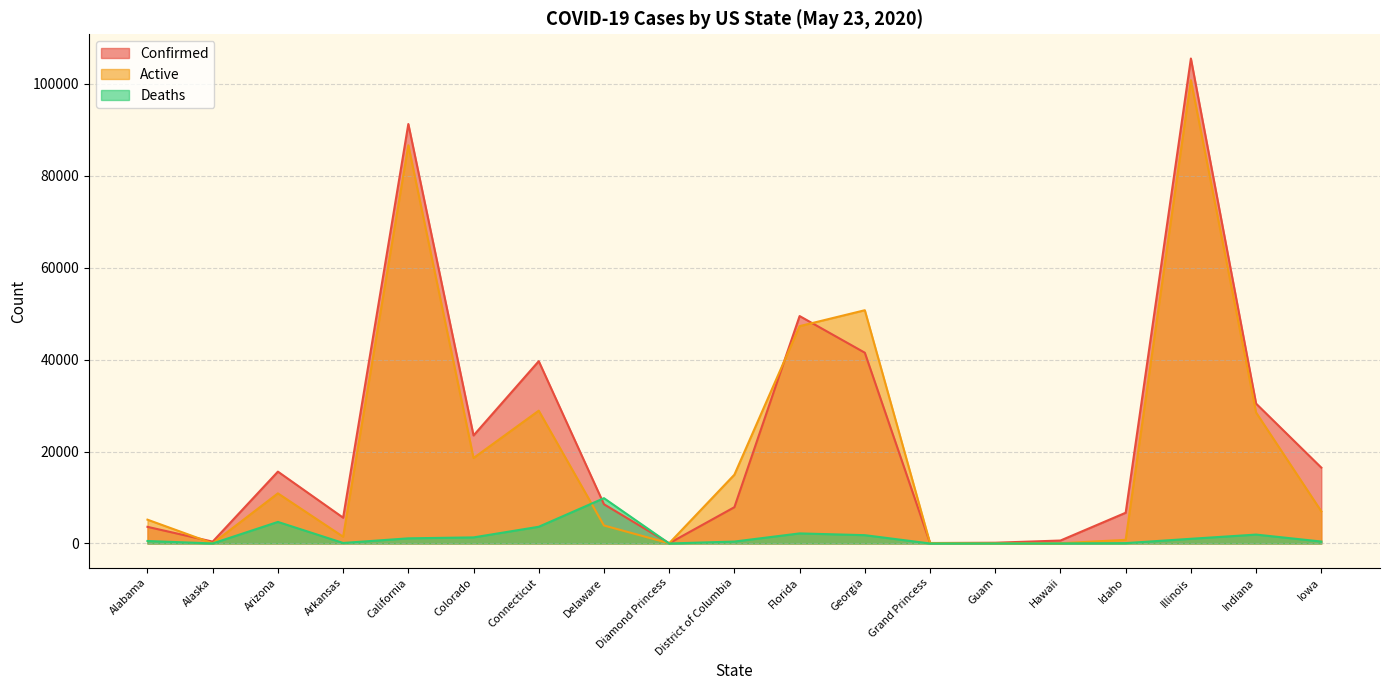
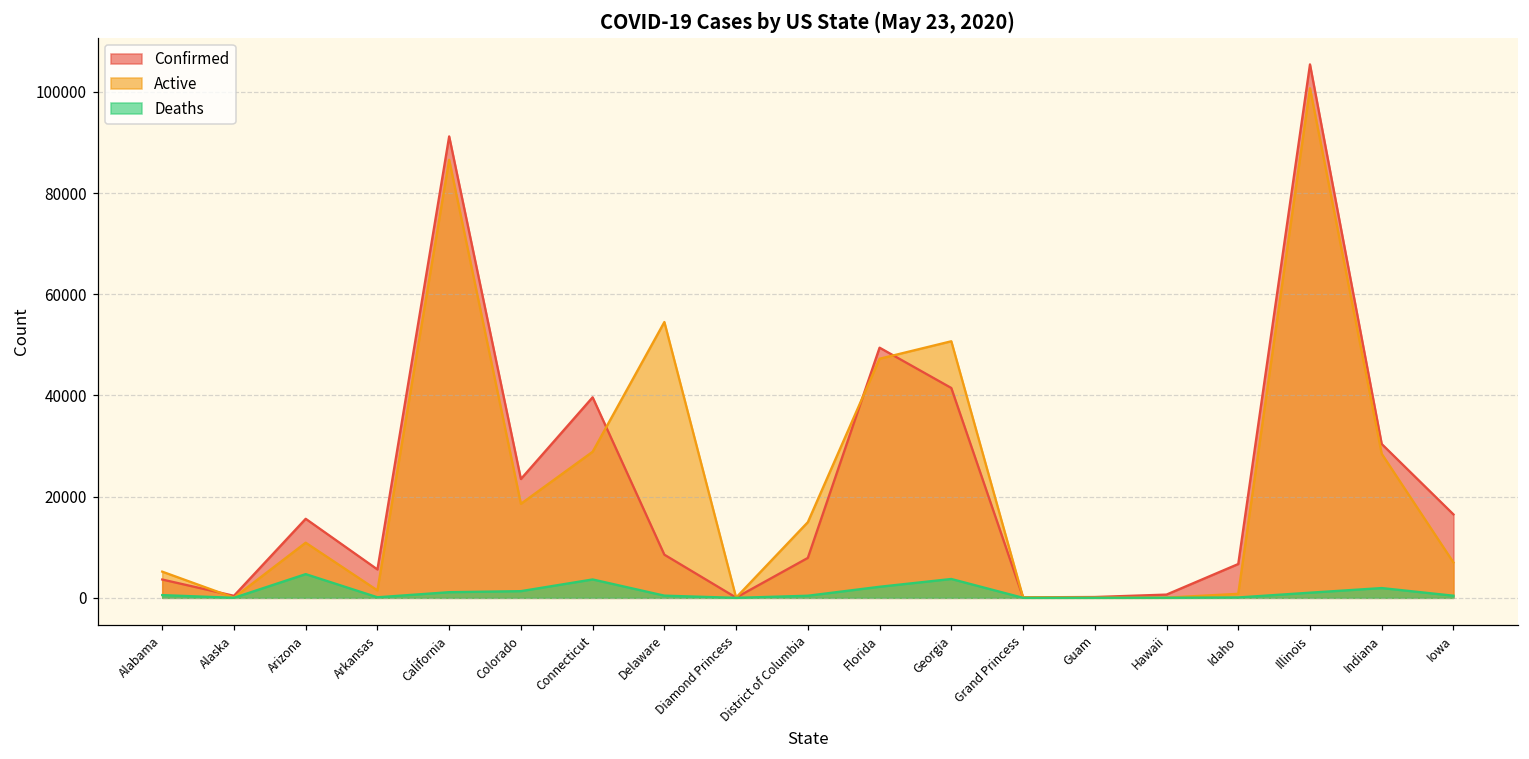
  {
    "Confirmed": {
      "Alabama": 4000,
      "Arizona": 16000,
      "Arkansas": 6000,
      "California": 91000,
      "Colorado": 23000,
      "Connecticut": 40000,
      "Delaware": 9000,
      "District of Columbia": 8000,
      "Florida": 49000,
      "Georgia": 41000,
      "Hawaii": 1000,
      "Idaho": 7000,
      "Illinois": 105000,
      "Indiana": 30000,
      "Iowa": 16000
    },
    "Active": {
      "Alabama": 5000,
      "Arizona": 11000,
      "Arkansas": 1000,
      "California": 87000,
      "Colorado": 19000,
      "Connecticut": 29000,
-     "Delaware": 4000,
+     "Delaware": 55000,
      "District of Columbia": 15000,
      "Florida": 47000,
      "Georgia": 51000,
      "Idaho": 1000,
      "Illinois": 101000,
      "Indiana": 28000,
      "Iowa": 7000
    },
    "Deaths": {
      "Alabama": 1000,
      "Arizona": 5000,
      "Arkansas": 0,
      "California": 1000,
      "Colorado": 1000,
      "Connecticut": 4000,
-     "Delaware": 10000,
+     "Delaware": 0,
      "District of Columbia": 0,
      "Florida": 2000,
-     "Georgia": 2000,
+     "Georgia": 4000,
      "Idaho": 0,
      "Illinois": 1000,
      "Indiana": 2000,
      "Iowa": 0
    }
  }
